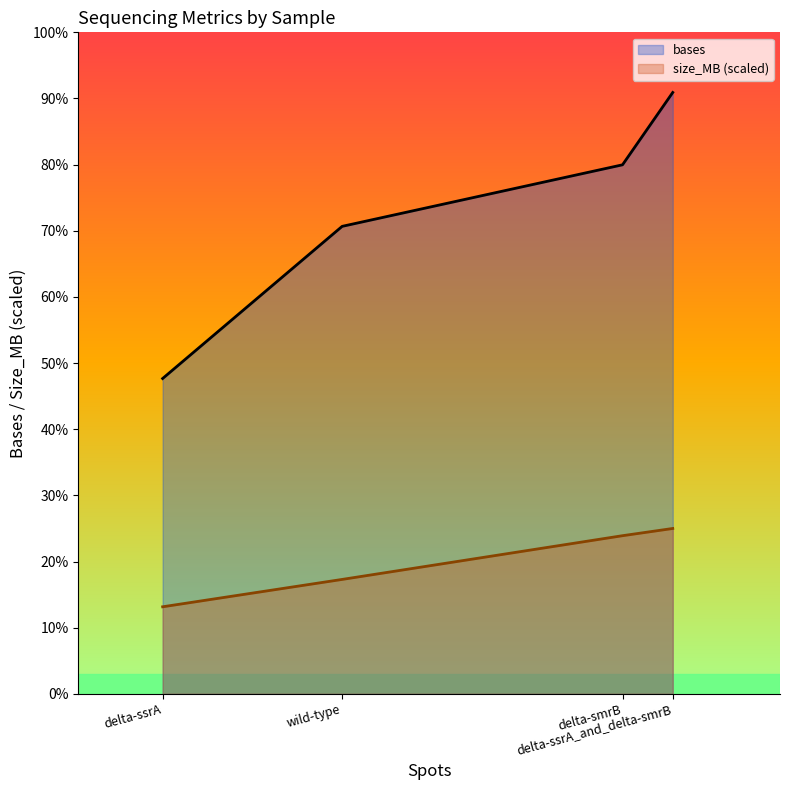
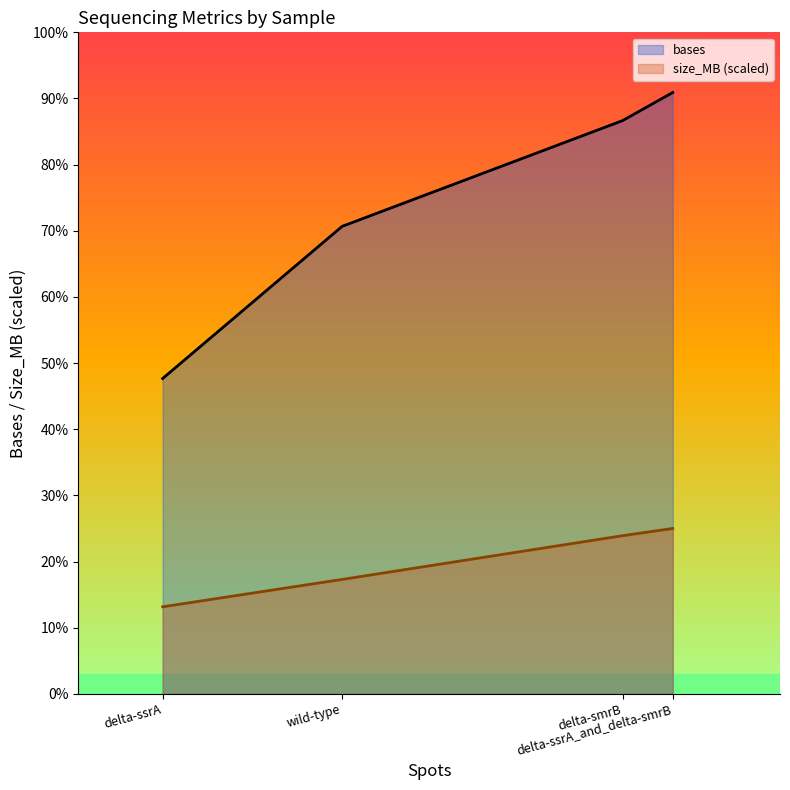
  {
    "bases": {
      "delta-ssrA": "48%",
      "wild-type": "71%",
-     "delta-smrB": "80%",
+     "delta-smrB": "87%",
      "delta-ssrA_and_delta-smrB": "91%"
    },
    "size_MB (scaled)": {
      "delta-ssrA": "13%",
      "wild-type": "17%",
      "delta-smrB": "24%",
      "delta-ssrA_and_delta-smrB": "25%"
    }
  }
